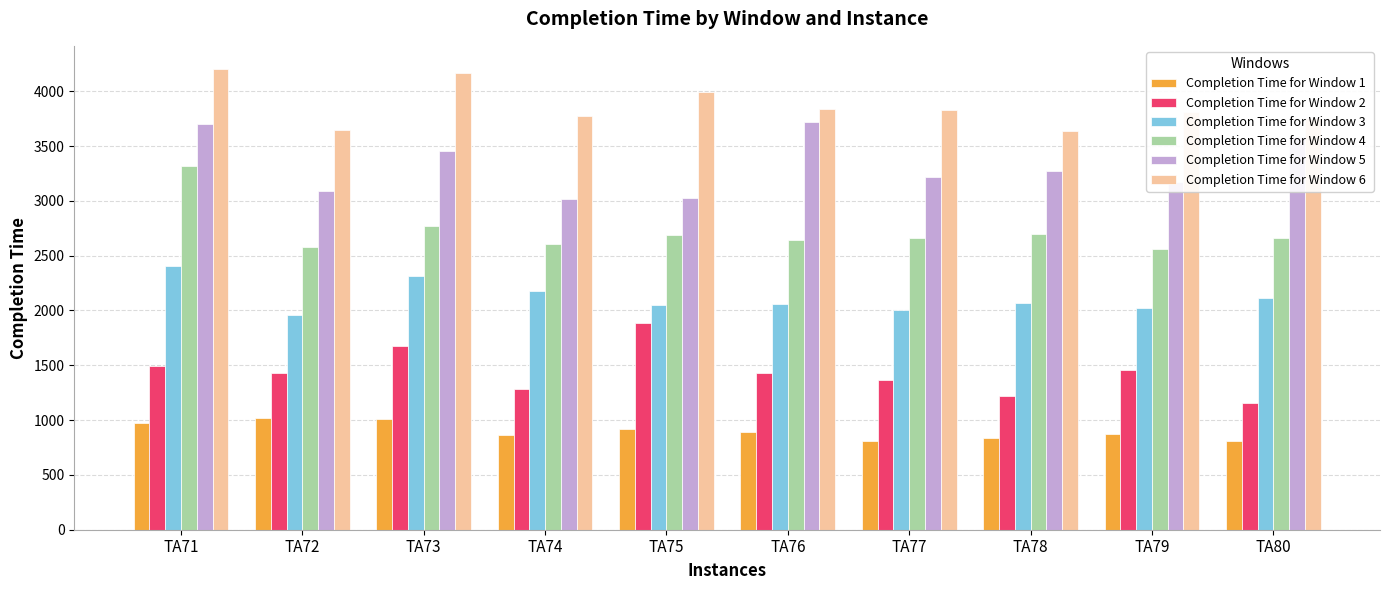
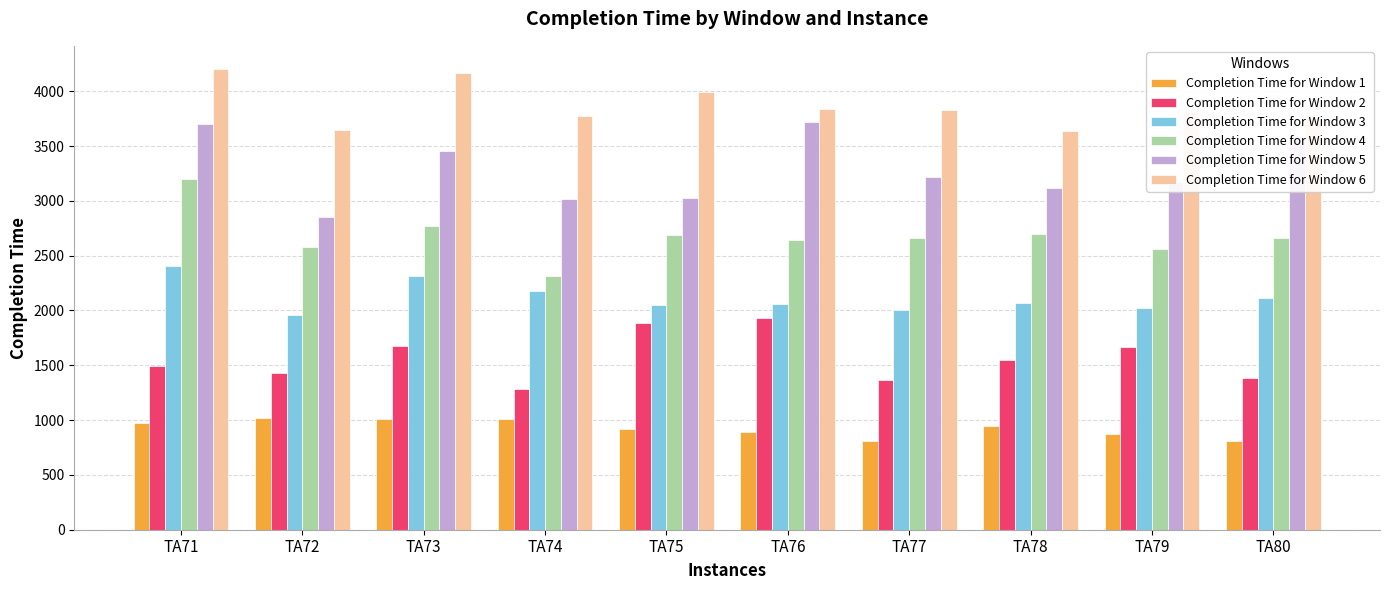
  {
    "Completion Time for Window 1": {
      "TA71": 970,
      "TA72": 1020,
      "TA73": 1010,
-     "TA74": 860,
+     "TA74": 1010,
      "TA75": 920,
      "TA76": 900,
      "TA77": 810,
-     "TA78": 830,
+     "TA78": 950,
      "TA79": 870,
      "TA80": 810
    },
    "Completion Time for Window 2": {
      "TA71": 1490,
      "TA72": 1430,
      "TA73": 1670,
      "TA74": 1290,
      "TA75": 1890,
-     "TA76": 1430,
+     "TA76": 1940,
      "TA77": 1370,
-     "TA78": 1220,
-     "TA79": 1460,
-     "TA80": 1160
+     "TA78": 1550,
+     "TA79": 1660,
+     "TA80": 1380
    },
    "Completion Time for Window 3": {
      "TA71": 2410,
      "TA72": 1960,
      "TA73": 2320,
      "TA74": 2180,
      "TA75": 2050,
      "TA76": 2060,
      "TA77": 2000,
      "TA78": 2070,
      "TA79": 2020,
      "TA80": 2110
    },
    "Completion Time for Window 4": {
-     "TA71": 3320,
+     "TA71": 3200,
      "TA72": 2580,
      "TA73": 2770,
-     "TA74": 2610,
+     "TA74": 2320,
      "TA75": 2690,
      "TA76": 2640,
      "TA77": 2660,
      "TA78": 2700,
      "TA79": 2560,
      "TA80": 2660
    },
    "Completion Time for Window 5": {
      "TA71": 3700,
-     "TA72": 3090,
+     "TA72": 2850,
      "TA73": 3460,
      "TA74": 3010,
      "TA75": 3030,
      "TA76": 3720,
      "TA77": 3210,
-     "TA78": 3280
+     "TA78": 3120
    },
    "Completion Time for Window 6": {
      "TA71": 4200,
      "TA72": 3640,
      "TA73": 4160,
      "TA74": 3770,
      "TA75": 3990,
      "TA76": 3840,
      "TA77": 3830,
      "TA78": 3640
    }
  }
